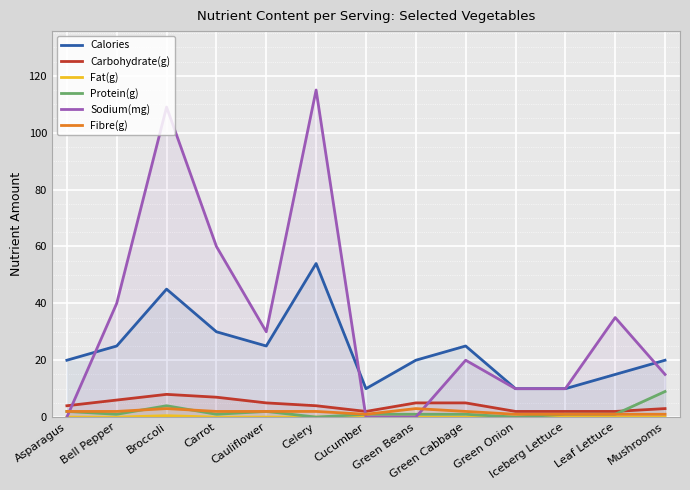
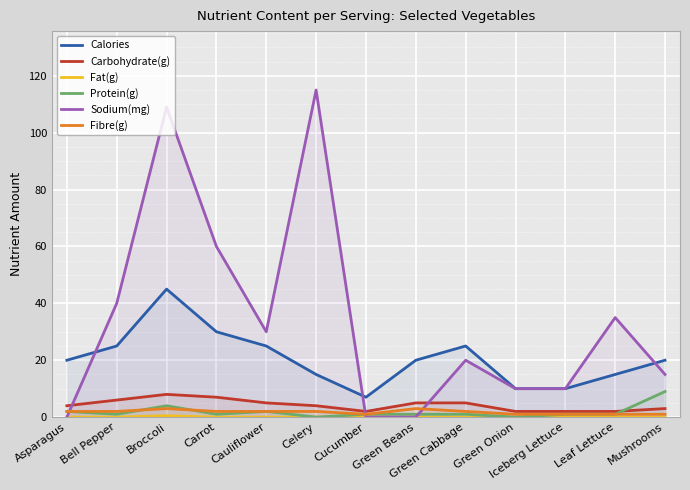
  {
    "Calories": {
      "Asparagus": 20,
      "Bell Pepper": 25,
      "Broccoli": 45,
      "Carrot": 30,
      "Cauliflower": 25,
-     "Celery": 54,
-     "Cucumber": 10,
+     "Celery": 15,
+     "Cucumber": 7,
      "Green Beans": 20,
      "Green Cabbage": 25,
      "Leaf Lettuce": 15,
      "Mushrooms": 20
    },
    "Carbohydrate(g)": {
      "Asparagus": 4,
      "Bell Pepper": 6,
      "Broccoli": 8,
      "Carrot": 7,
      "Cauliflower": 5,
      "Celery": 4,
      "Cucumber": 2,
      "Green Beans": 5,
      "Green Cabbage": 5,
      "Green Onion": 2,
      "Iceberg Lettuce": 2,
      "Leaf Lettuce": 2,
      "Mushrooms": 3
    },
    "Fat(g)": {
      "Bell Pepper": 0,
      "Broccoli": 1,
      "Carrot": 0,
      "Cauliflower": 0,
      "Green Cabbage": 0,
      "Iceberg Lettuce": 0,
      "Leaf Lettuce": 0,
      "Mushrooms": 0
    },
    "Protein(g)": {
      "Bell Pepper": 1,
      "Broccoli": 4,
      "Carrot": 1,
      "Green Beans": 1,
      "Green Cabbage": 1,
      "Mushrooms": 9
    },
    "Sodium(mg)": {
      "Bell Pepper": 40,
      "Carrot": 60,
      "Cauliflower": 30,
      "Celery": 115,
      "Green Cabbage": 20,
      "Leaf Lettuce": 35,
      "Mushrooms": 15
    },
    "Fibre(g)": {
      "Bell Pepper": 2,
      "Broccoli": 3,
      "Carrot": 2,
      "Celery": 2,
      "Green Beans": 3,
      "Green Cabbage": 2,
      "Green Onion": 1,
      "Mushrooms": 1
    }
  }
